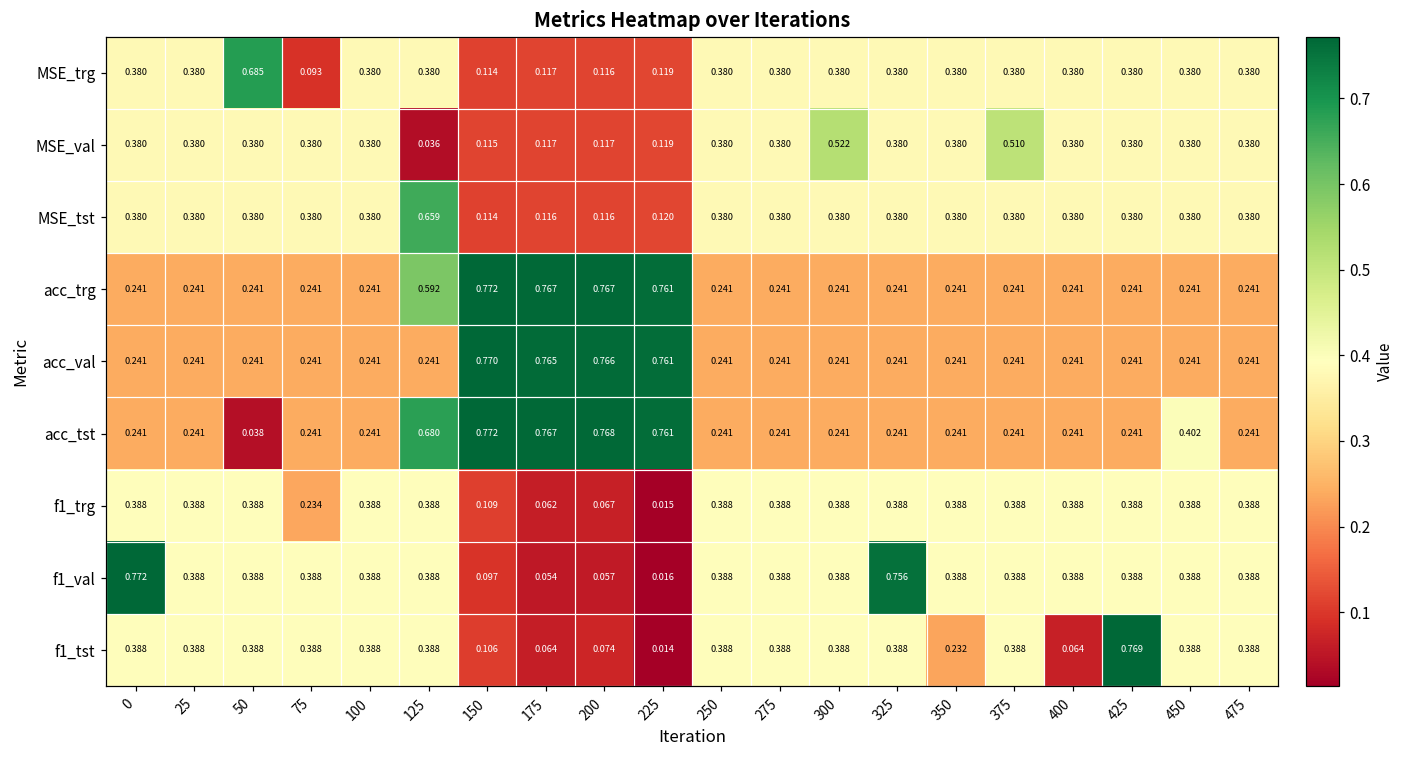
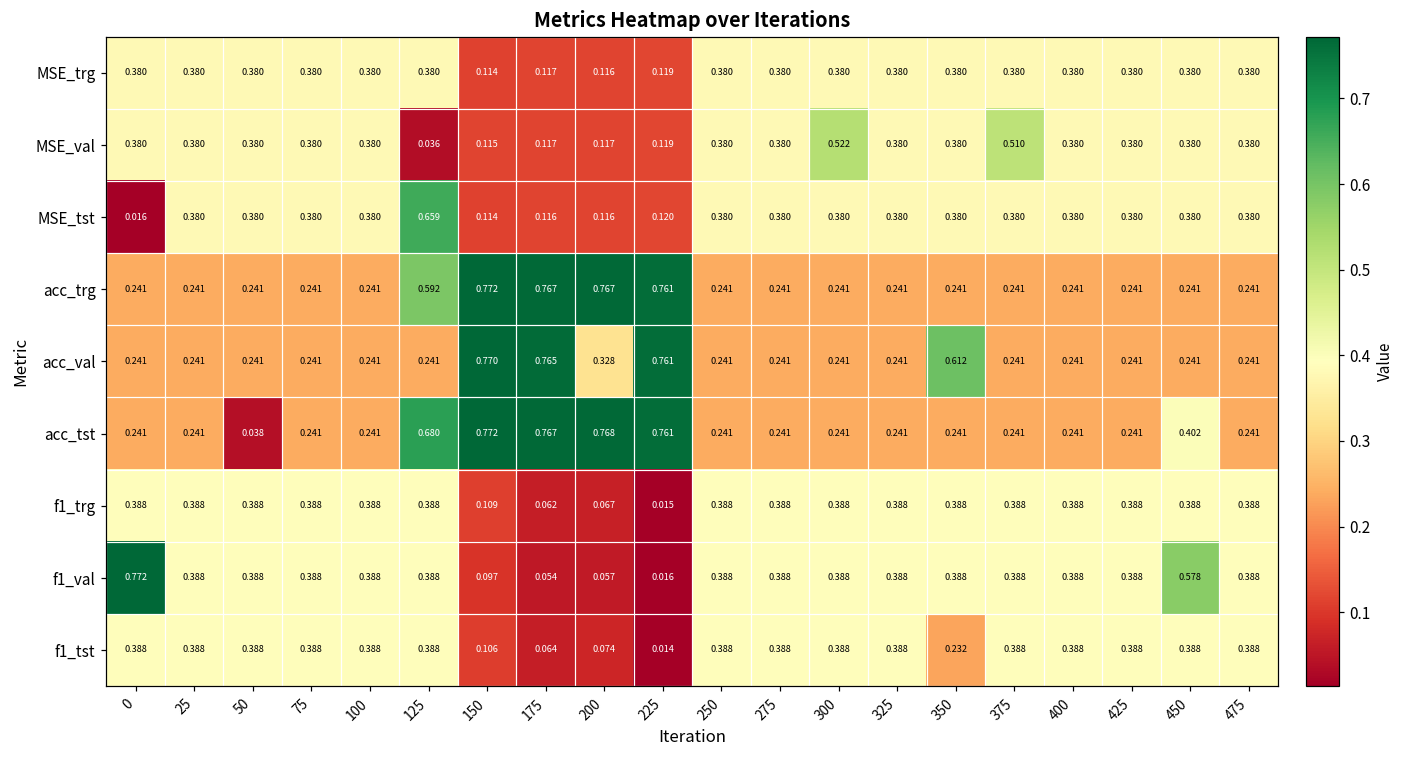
  {
    "MSE_trg": {
      "0": 0.380,
      "25": 0.380,
-     "50": 0.685,
-     "75": 0.093,
+     "50": 0.380,
+     "75": 0.380,
      "100": 0.380,
      "125": 0.380,
      "150": 0.114,
      "175": 0.117,
      "200": 0.116,
      "225": 0.119,
      "250": 0.380,
      "275": 0.380,
      "300": 0.380,
      "325": 0.380,
      "350": 0.380,
      "375": 0.380,
      "400": 0.380,
      "425": 0.380,
      "450": 0.380,
      "475": 0.380
    },
    "MSE_val": {
      "0": 0.380,
      "25": 0.380,
      "50": 0.380,
      "75": 0.380,
      "100": 0.380,
      "125": 0.036,
      "150": 0.115,
      "175": 0.117,
      "200": 0.117,
      "225": 0.119,
      "250": 0.380,
      "275": 0.380,
      "300": 0.522,
      "325": 0.380,
      "350": 0.380,
      "375": 0.510,
      "400": 0.380,
      "425": 0.380,
      "450": 0.380,
      "475": 0.380
    },
    "MSE_tst": {
-     "0": 0.380,
+     "0": 0.016,
      "25": 0.380,
      "50": 0.380,
      "75": 0.380,
      "100": 0.380,
      "125": 0.659,
      "150": 0.114,
      "175": 0.116,
      "200": 0.116,
      "225": 0.120,
      "250": 0.380,
      "275": 0.380,
      "300": 0.380,
      "325": 0.380,
      "350": 0.380,
      "375": 0.380,
      "400": 0.380,
      "425": 0.380,
      "450": 0.380,
      "475": 0.380
    },
    "acc_trg": {
      "0": 0.241,
      "25": 0.241,
      "50": 0.241,
      "75": 0.241,
      "100": 0.241,
      "125": 0.592,
      "150": 0.772,
      "175": 0.767,
      "200": 0.767,
      "225": 0.761,
      "250": 0.241,
      "275": 0.241,
      "300": 0.241,
      "325": 0.241,
      "350": 0.241,
      "375": 0.241,
      "400": 0.241,
      "425": 0.241,
      "450": 0.241,
      "475": 0.241
    },
    "acc_val": {
      "0": 0.241,
      "25": 0.241,
      "50": 0.241,
      "75": 0.241,
      "100": 0.241,
      "125": 0.241,
      "150": 0.770,
      "175": 0.765,
-     "200": 0.766,
+     "200": 0.328,
      "225": 0.761,
      "250": 0.241,
      "275": 0.241,
      "300": 0.241,
      "325": 0.241,
-     "350": 0.241,
+     "350": 0.612,
      "375": 0.241,
      "400": 0.241,
      "425": 0.241,
      "450": 0.241,
      "475": 0.241
    },
    "acc_tst": {
      "0": 0.241,
      "25": 0.241,
      "50": 0.038,
      "75": 0.241,
      "100": 0.241,
      "125": 0.680,
      "150": 0.772,
      "175": 0.767,
      "200": 0.768,
      "225": 0.761,
      "250": 0.241,
      "275": 0.241,
      "300": 0.241,
      "325": 0.241,
      "350": 0.241,
      "375": 0.241,
      "400": 0.241,
      "425": 0.241,
      "450": 0.402,
      "475": 0.241
    },
    "f1_trg": {
      "0": 0.388,
      "25": 0.388,
      "50": 0.388,
-     "75": 0.234,
+     "75": 0.388,
      "100": 0.388,
      "125": 0.388,
      "150": 0.109,
      "175": 0.062,
      "200": 0.067,
      "225": 0.015,
      "250": 0.388,
      "275": 0.388,
      "300": 0.388,
      "325": 0.388,
      "350": 0.388,
      "375": 0.388,
      "400": 0.388,
      "425": 0.388,
      "450": 0.388,
      "475": 0.388
    },
    "f1_val": {
      "0": 0.772,
      "25": 0.388,
      "50": 0.388,
      "75": 0.388,
      "100": 0.388,
      "125": 0.388,
      "150": 0.097,
      "175": 0.054,
      "200": 0.057,
      "225": 0.016,
      "250": 0.388,
      "275": 0.388,
      "300": 0.388,
-     "325": 0.756,
+     "325": 0.388,
      "350": 0.388,
      "375": 0.388,
      "400": 0.388,
      "425": 0.388,
-     "450": 0.388,
+     "450": 0.578,
      "475": 0.388
    },
    "f1_tst": {
      "0": 0.388,
      "25": 0.388,
      "50": 0.388,
      "75": 0.388,
      "100": 0.388,
      "125": 0.388,
      "150": 0.106,
      "175": 0.064,
      "200": 0.074,
      "225": 0.014,
      "250": 0.388,
      "275": 0.388,
      "300": 0.388,
      "325": 0.388,
      "350": 0.232,
      "375": 0.388,
-     "400": 0.064,
-     "425": 0.769,
+     "400": 0.388,
+     "425": 0.388,
      "450": 0.388,
      "475": 0.388
    }
  }
